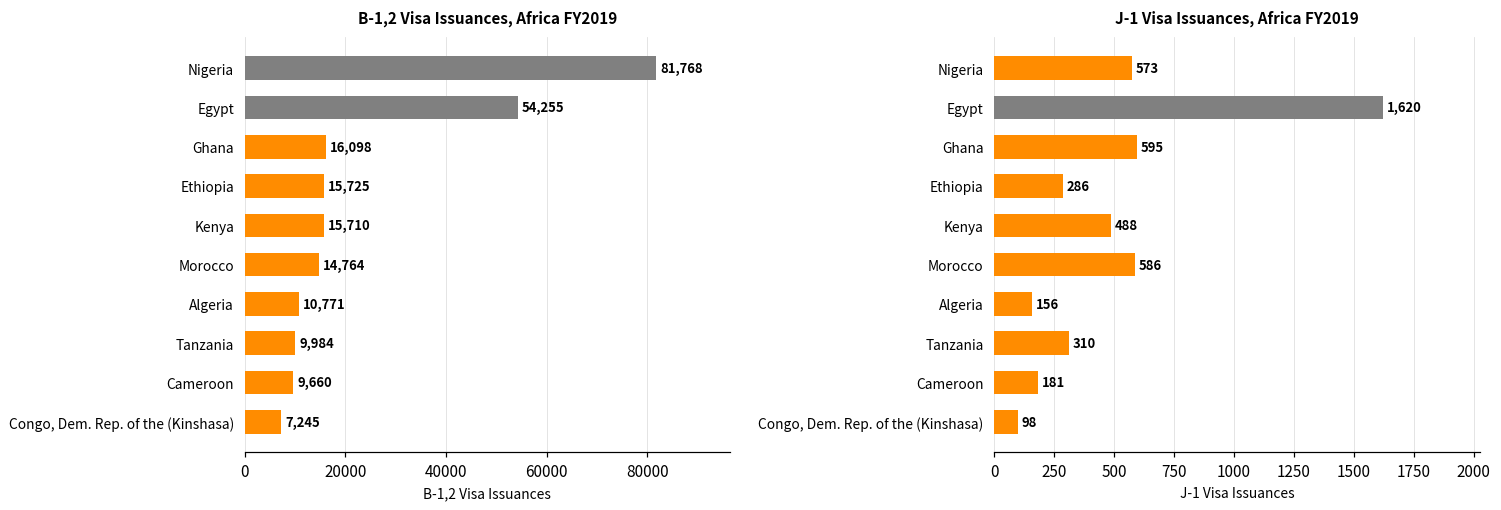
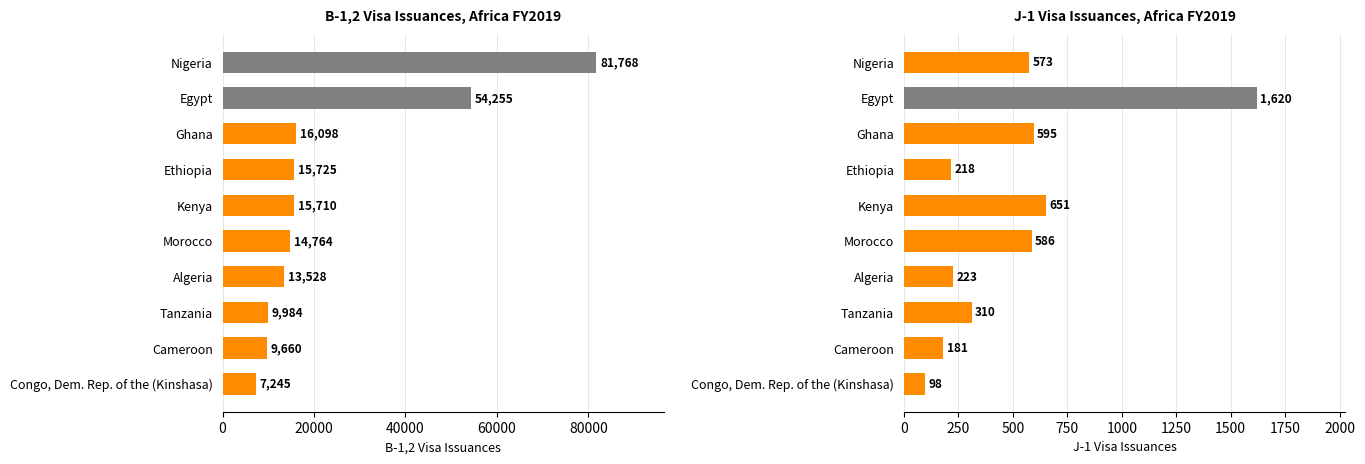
  {
    "B-1,2 Visa Issuances, Africa FY2019": {
      "Nigeria": "81,768",
      "Egypt": "54,255",
      "Ghana": "16,098",
      "Ethiopia": "15,725",
      "Kenya": "15,710",
      "Morocco": "14,764",
-     "Algeria": "10,771",
+     "Algeria": "13,528",
      "Tanzania": "9,984",
      "Cameroon": "9,660",
      "Congo, Dem. Rep. of the (Kinshasa)": "7,245"
    },
    "J-1 Visa Issuances, Africa FY2019": {
      "Nigeria": "573",
      "Egypt": "1,620",
      "Ghana": "595",
-     "Ethiopia": "286",
-     "Kenya": "488",
+     "Ethiopia": "218",
+     "Kenya": "651",
      "Morocco": "586",
-     "Algeria": "156",
+     "Algeria": "223",
      "Tanzania": "310",
      "Cameroon": "181",
      "Congo, Dem. Rep. of the (Kinshasa)": "98"
    }
  }
